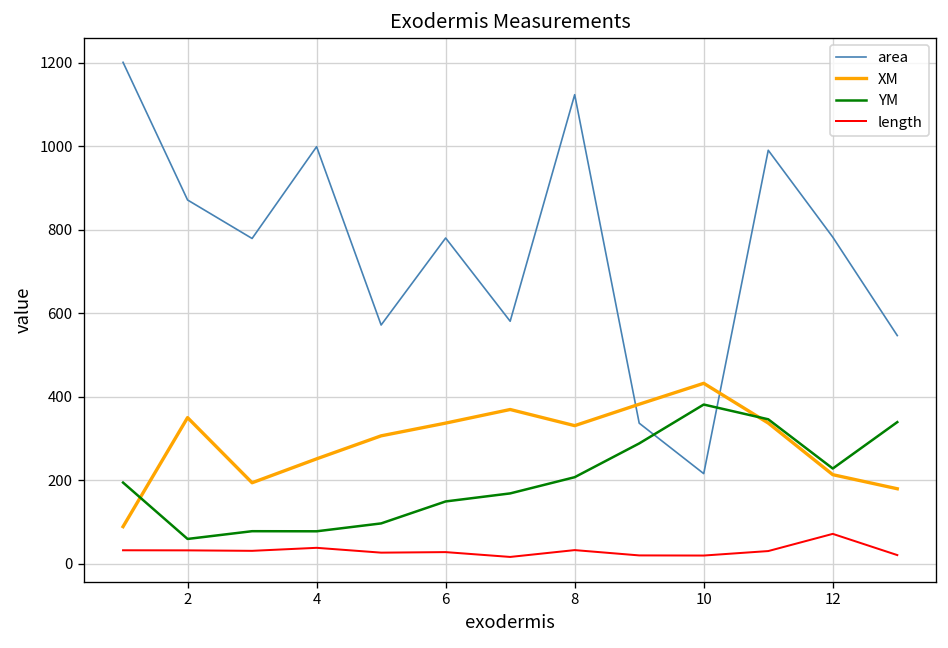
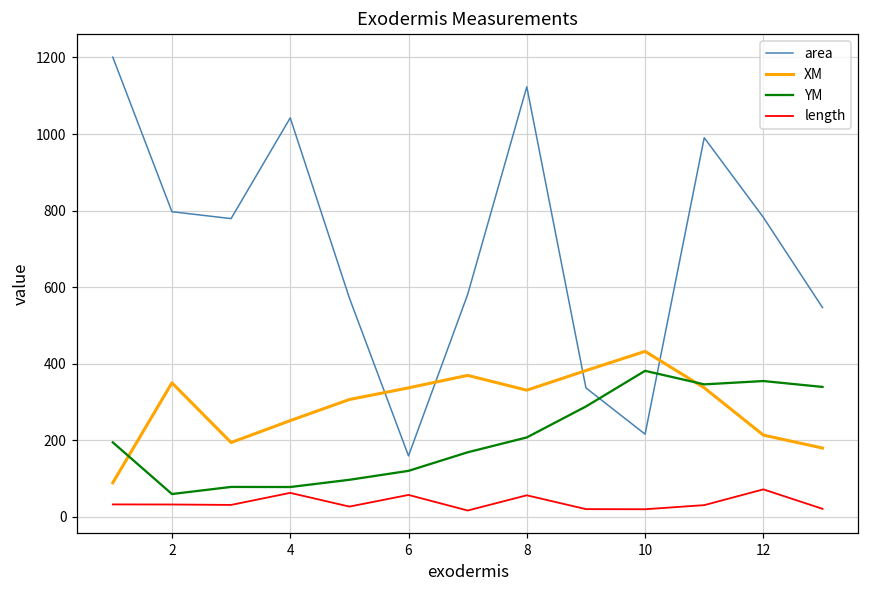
  {
    "area": {
-     "2": 870,
-     "4": 1000,
-     "6": 780,
+     "2": 800,
+     "4": 1040,
+     "6": 160,
      "8": 1120,
      "10": 220,
      "12": 780
    },
    "XM": {
      "2": 350,
      "4": 250,
      "6": 340,
      "8": 330,
      "10": 430,
      "12": 210
    },
    "YM": {
      "2": 60,
      "4": 80,
-     "6": 150,
+     "6": 120,
      "8": 210,
      "10": 380,
-     "12": 230
+     "12": 350
    },
    "length": {
      "2": 30,
-     "4": 40,
-     "6": 30,
-     "8": 30,
+     "4": 60,
+     "6": 60,
+     "8": 60,
      "10": 20,
      "12": 70
    }
  }
